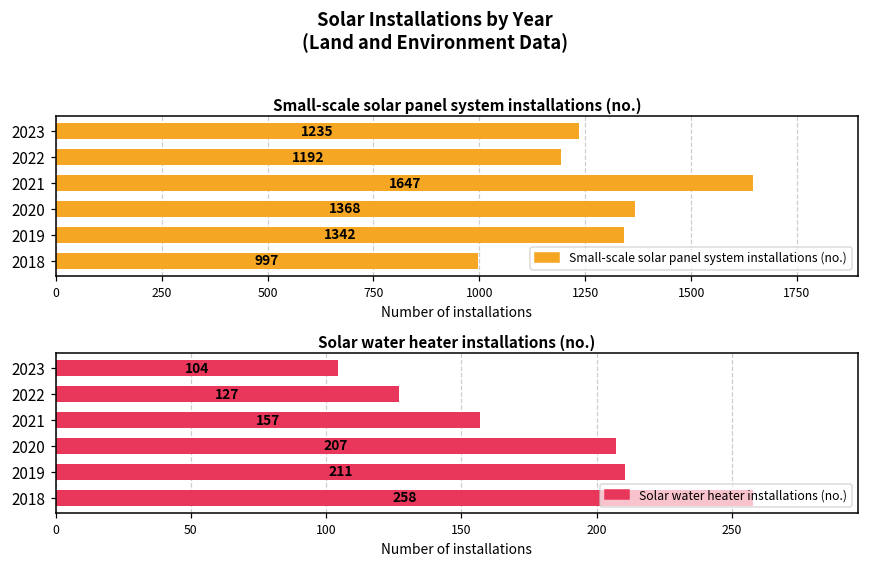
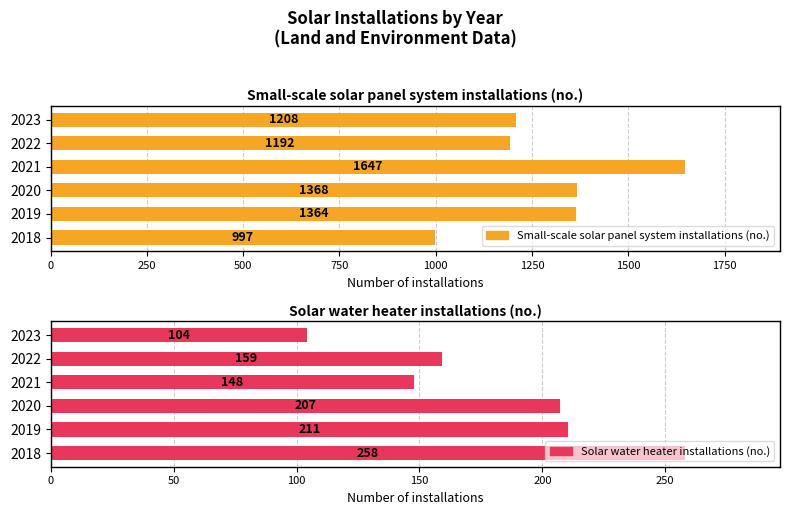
  {
    "Small-scale solar panel system installations (no.)": {
-     "2023": 1235,
+     "2023": 1208,
      "2022": 1192,
      "2021": 1647,
      "2020": 1368,
-     "2019": 1342,
+     "2019": 1364,
      "2018": 997
    },
    "Solar water heater installations (no.)": {
      "2023": 104,
-     "2022": 127,
-     "2021": 157,
+     "2022": 159,
+     "2021": 148,
      "2020": 207,
      "2019": 211
    }
  }
